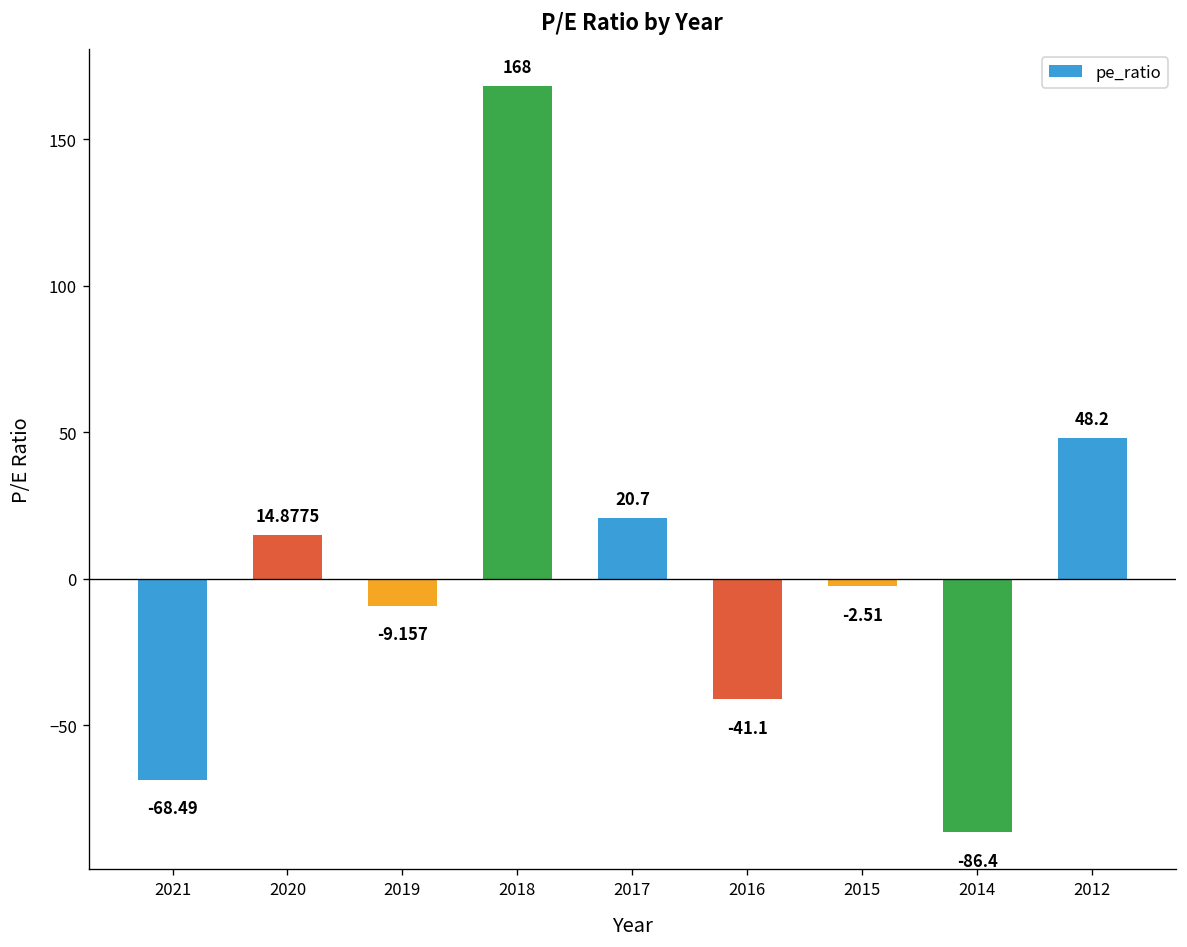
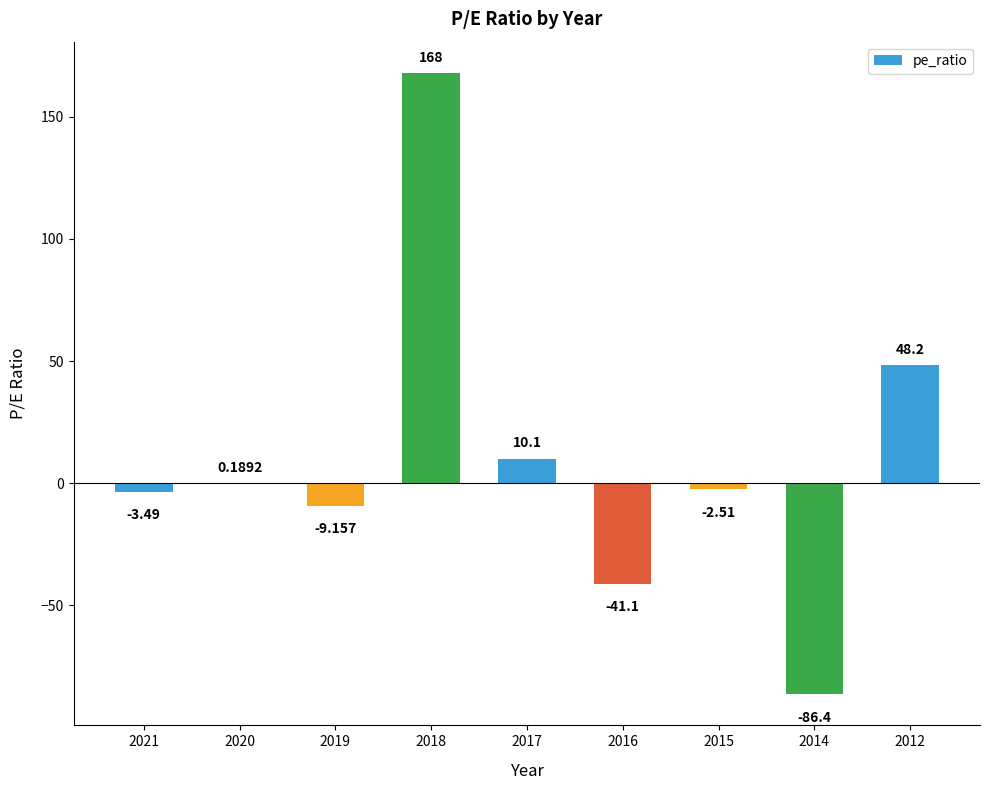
  {
-   "2021": -68.49,
-   "2020": 14.8775,
+   "2021": -3.49,
+   "2020": 0.1892,
    "2019": -9.157,
    "2018": 168,
-   "2017": 20.7,
+   "2017": 10.1,
    "2016": -41.1,
    "2015": -2.51,
    "2014": -86.4,
    "2012": 48.2
  }
